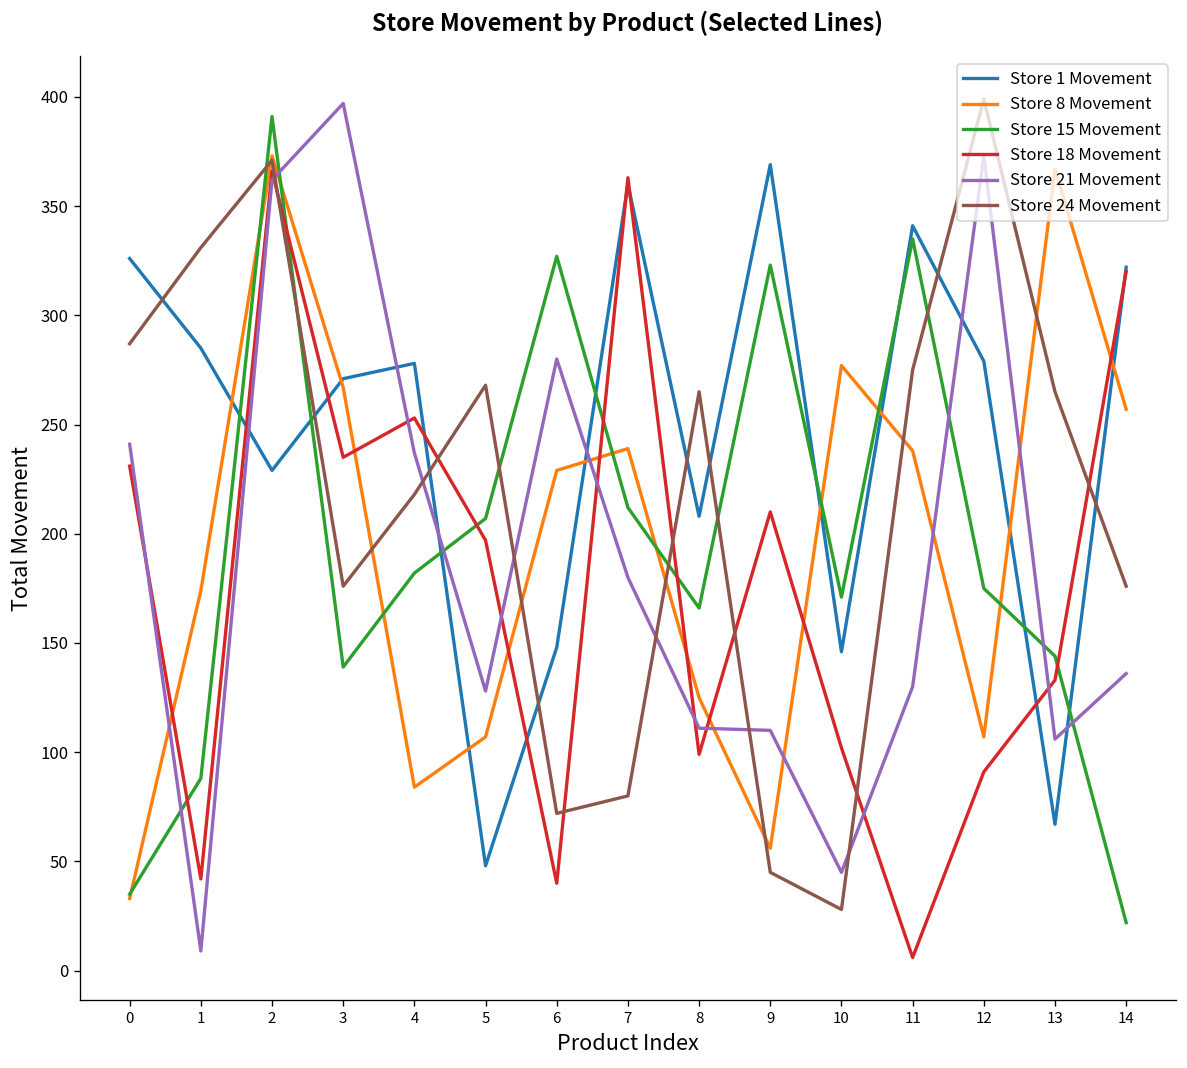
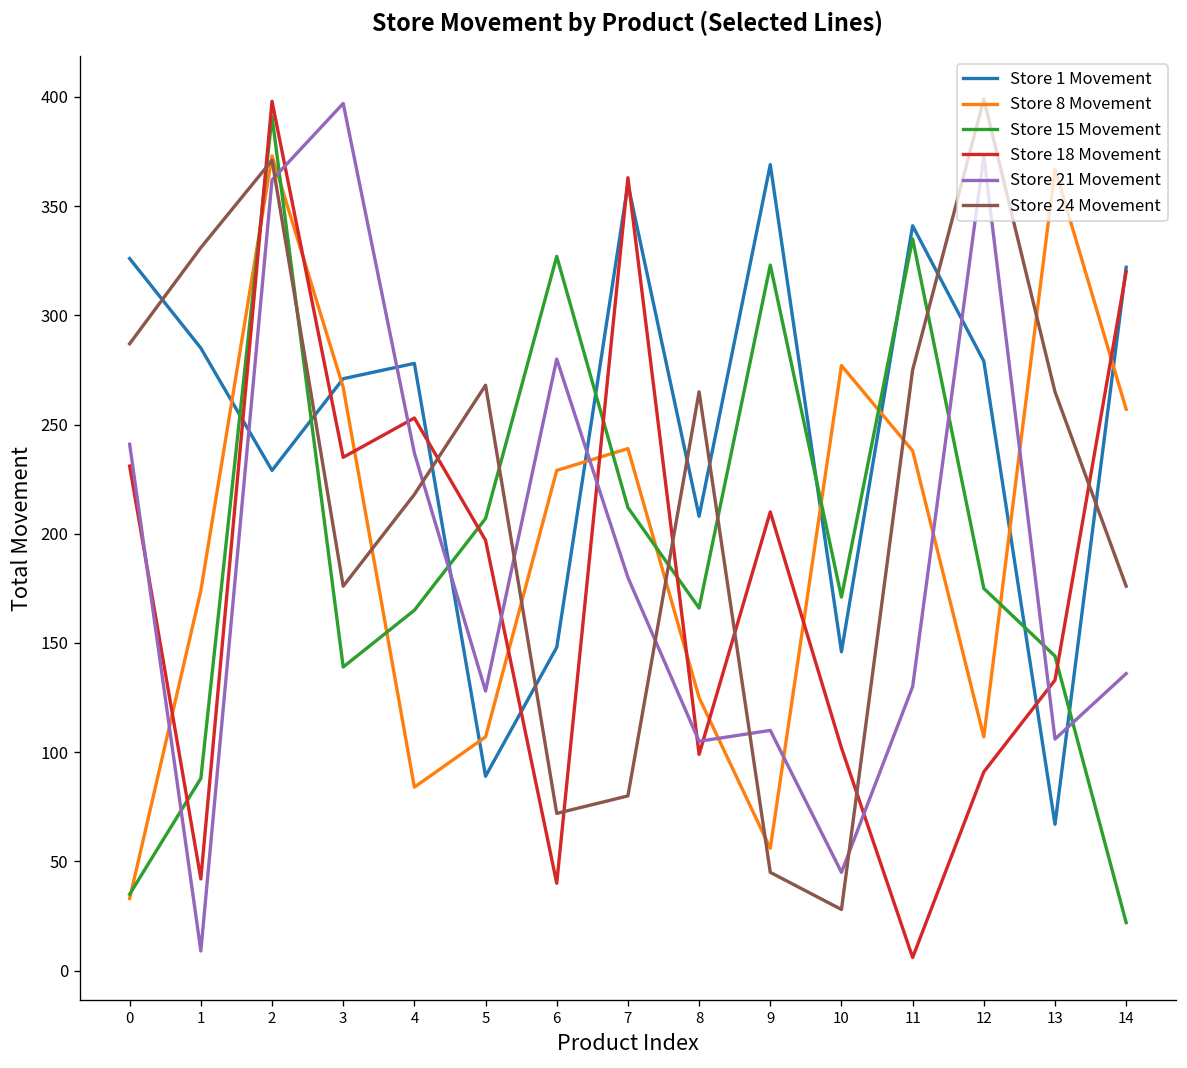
  {
    "Store 1 Movement": {
      "0": 326,
      "1": 285,
      "2": 229,
      "3": 271,
      "4": 278,
-     "5": 48,
+     "5": 89,
      "6": 148,
      "7": 360,
      "8": 208,
      "9": 369,
      "10": 146,
      "11": 341,
      "12": 279,
      "13": 67,
      "14": 322
    },
    "Store 8 Movement": {
      "0": 33,
      "1": 174,
      "2": 373,
      "3": 267,
      "4": 84,
      "5": 107,
      "6": 229,
      "7": 239,
      "8": 125,
      "9": 56,
      "10": 277,
      "11": 238,
      "12": 107,
      "14": 257
    },
    "Store 15 Movement": {
      "0": 35,
      "1": 88,
      "2": 391,
      "3": 139,
-     "4": 182,
+     "4": 165,
      "5": 207,
      "6": 327,
      "7": 212,
      "8": 166,
      "9": 323,
      "10": 171,
      "11": 335,
      "12": 175,
      "13": 144,
      "14": 22
    },
    "Store 18 Movement": {
      "0": 231,
      "1": 42,
-     "2": 366,
+     "2": 398,
      "3": 235,
      "4": 253,
      "5": 197,
      "6": 40,
      "7": 363,
      "8": 99,
      "9": 210,
      "10": 102,
      "11": 6,
      "12": 91,
      "13": 133,
      "14": 320
    },
    "Store 21 Movement": {
      "0": 241,
      "1": 9,
      "2": 362,
      "3": 397,
      "4": 237,
      "5": 128,
      "6": 280,
      "7": 180,
-     "8": 111,
+     "8": 105,
      "9": 110,
      "10": 45,
      "11": 130,
      "13": 106,
      "14": 136
    },
    "Store 24 Movement": {
      "0": 287,
      "1": 331,
      "2": 371,
      "3": 176,
      "4": 218,
      "5": 268,
      "6": 72,
      "7": 80,
      "8": 265,
      "9": 45,
      "10": 28,
      "11": 275,
      "13": 265,
      "14": 176
    }
  }
